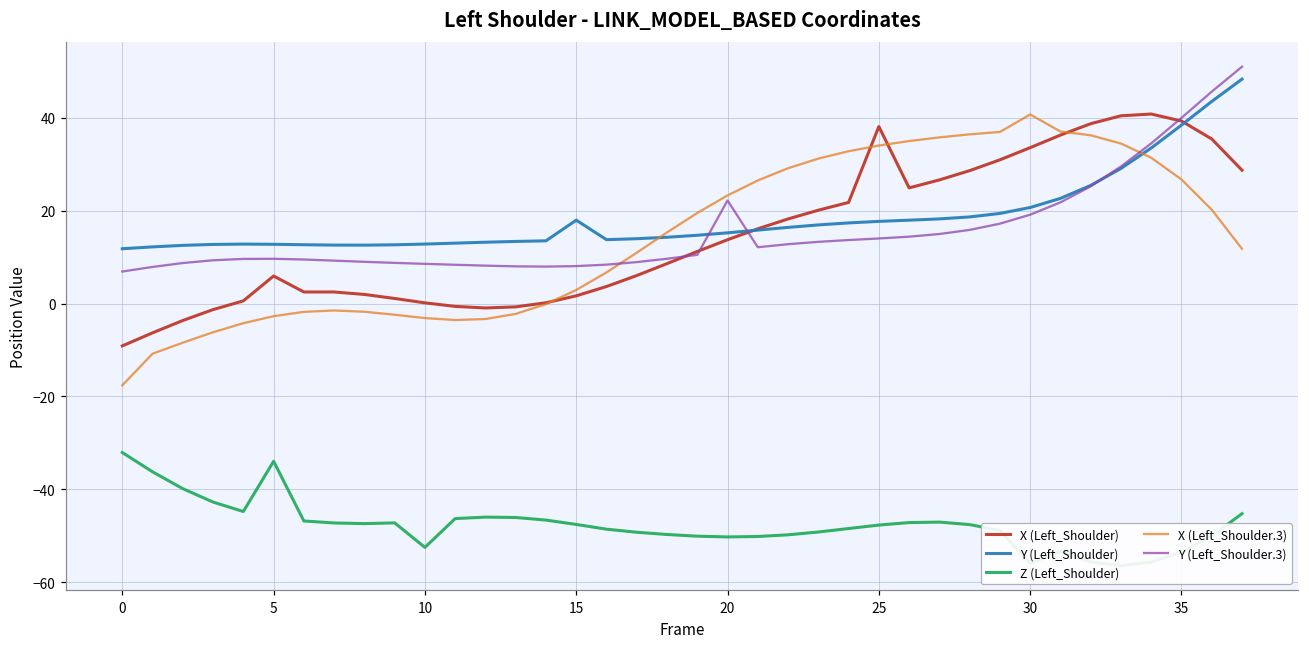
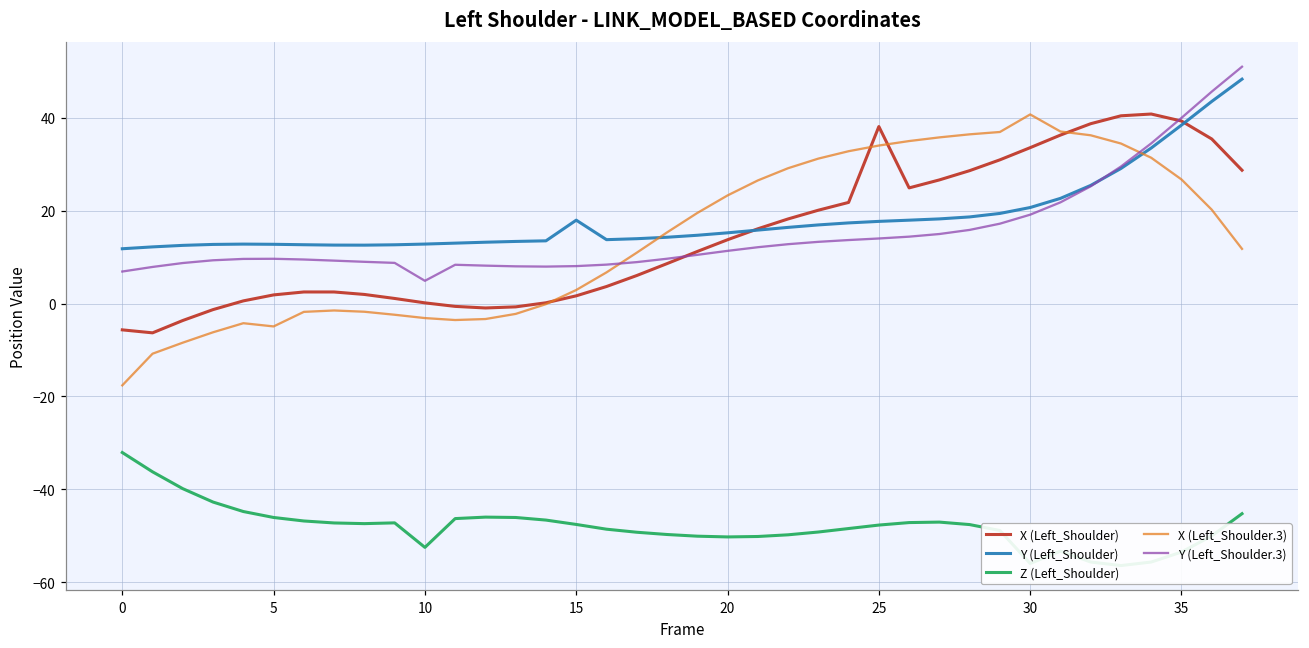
  {
    "X (Left_Shoulder)": {
-     "0": -9,
-     "5": 6,
+     "0": -6,
+     "5": 2,
      "10": 0,
      "15": 2,
      "20": 14,
      "25": 38,
      "30": 34,
      "35": 39
    },
    "Y (Left_Shoulder)": {
      "0": 12,
      "5": 13,
      "10": 13,
      "15": 18,
      "20": 15,
      "25": 18,
      "30": 21,
      "35": 38
    },
    "Z (Left_Shoulder)": {
      "0": -32,
-     "5": -34,
+     "5": -46,
      "10": -52,
      "15": -48,
      "20": -50,
      "25": -48
    },
    "X (Left_Shoulder.3)": {
      "0": -18,
-     "5": -3,
+     "5": -5,
      "10": -3,
      "15": 3,
      "20": 23,
      "25": 34,
      "30": 41,
      "35": 27
    },
    "Y (Left_Shoulder.3)": {
      "0": 7,
      "5": 10,
-     "10": 9,
+     "10": 5,
      "15": 8,
-     "20": 22,
+     "20": 11,
      "25": 14,
      "30": 19,
      "35": 40
    }
  }
